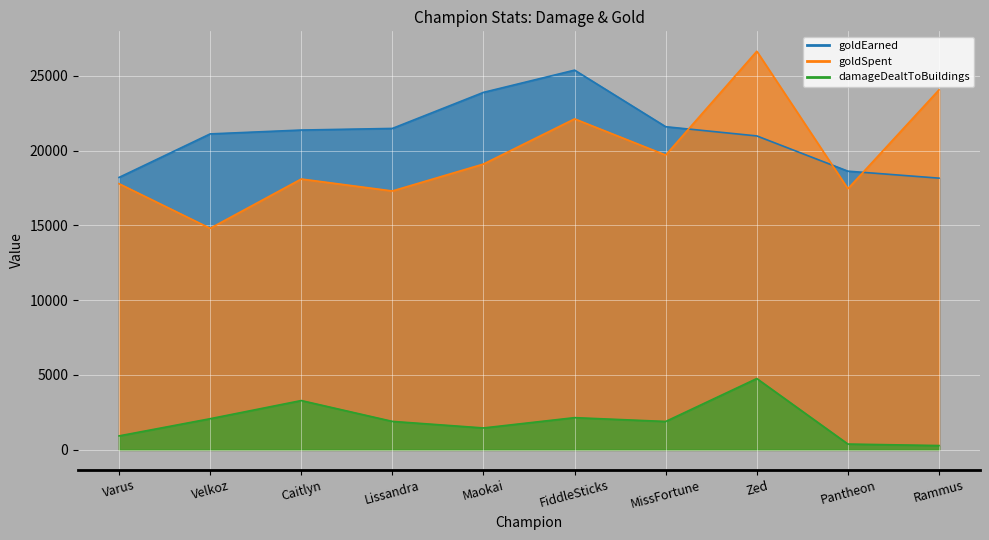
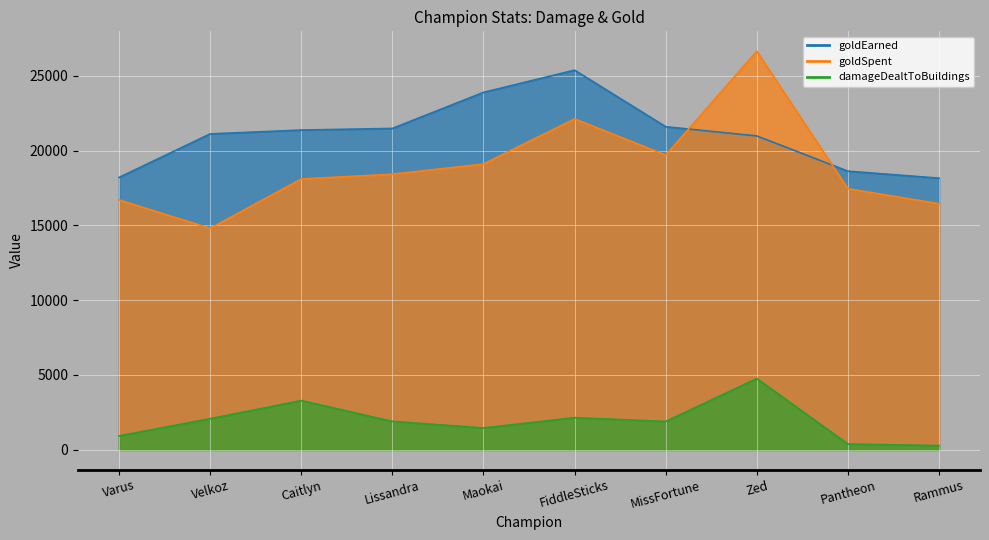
  {
    "goldEarned": {
      "Varus": 18200,
      "Velkoz": 21100,
      "Caitlyn": 21400,
      "Lissandra": 21500,
      "Maokai": 23900,
      "FiddleSticks": 25400,
      "MissFortune": 21600,
      "Zed": 21000,
      "Pantheon": 18600,
      "Rammus": 18200
    },
    "goldSpent": {
-     "Varus": 17800,
+     "Varus": 16700,
      "Velkoz": 14800,
      "Caitlyn": 18100,
-     "Lissandra": 17300,
+     "Lissandra": 18400,
      "Maokai": 19100,
      "FiddleSticks": 22100,
      "MissFortune": 19700,
      "Zed": 26600,
      "Pantheon": 17500,
-     "Rammus": 24100
+     "Rammus": 16500
    },
    "damageDealtToBuildings": {
      "Varus": 900,
      "Velkoz": 2100,
      "Caitlyn": 3300,
      "Lissandra": 1900,
      "Maokai": 1500,
      "FiddleSticks": 2100,
      "MissFortune": 1900,
      "Zed": 4800,
      "Pantheon": 400,
      "Rammus": 300
    }
  }
